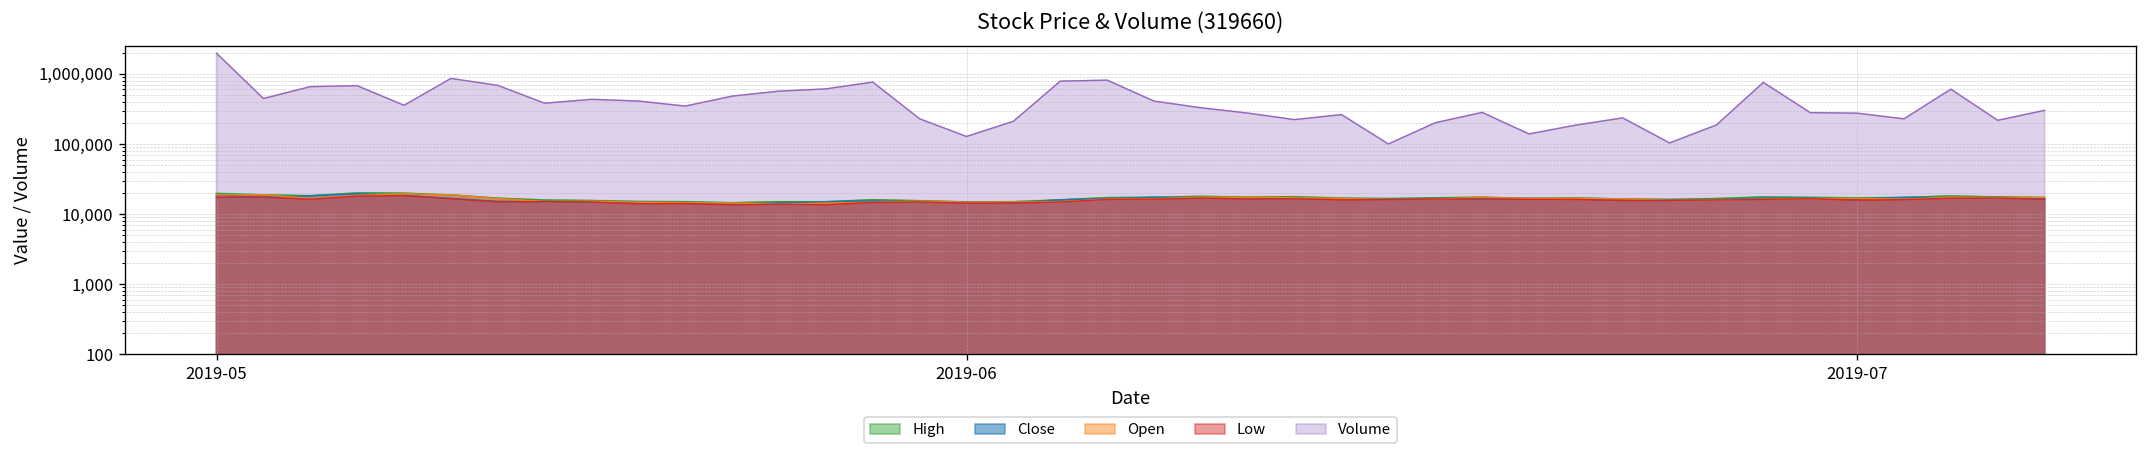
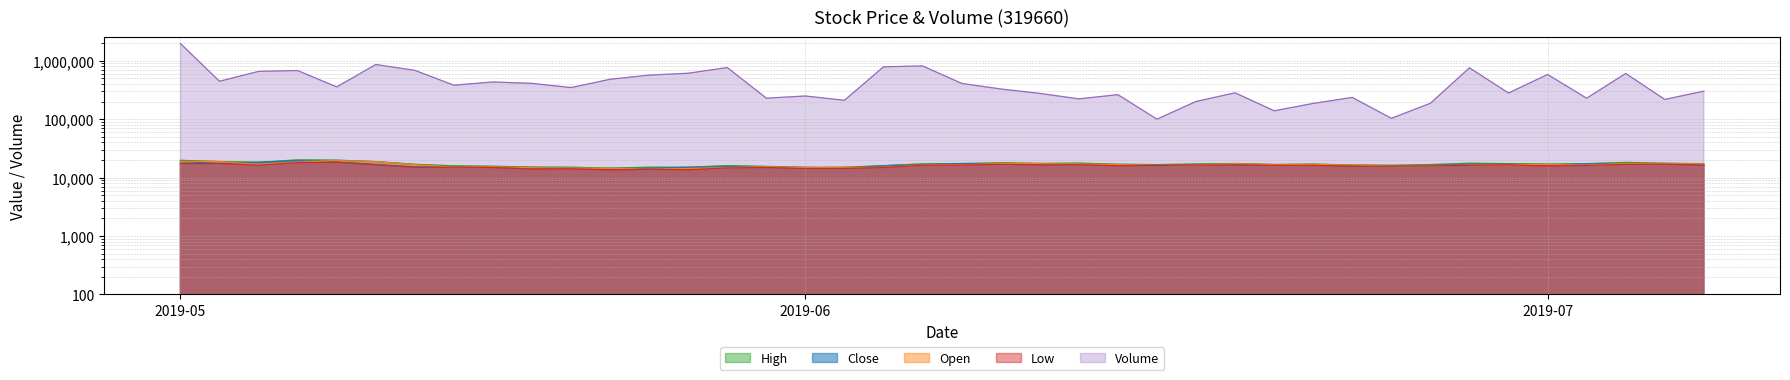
  {
    "Volume": {
      "2019-05": "2,000,000",
-     "2019-06": "130,000",
-     "2019-07": "300,000"
+     "2019-06": "250,000",
+     "2019-07": "600,000"
    }
  }
